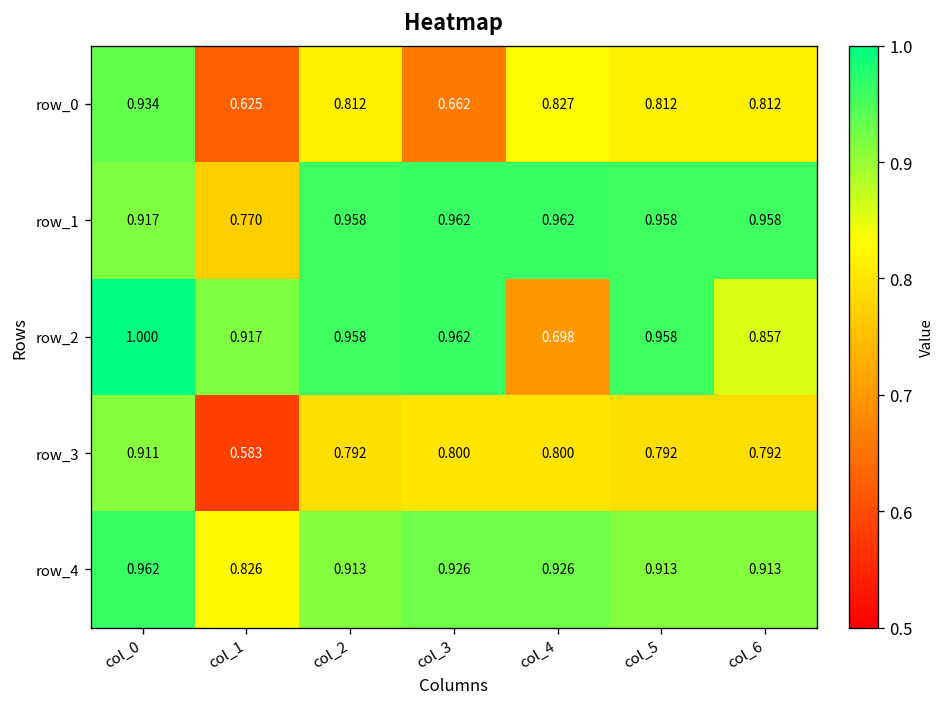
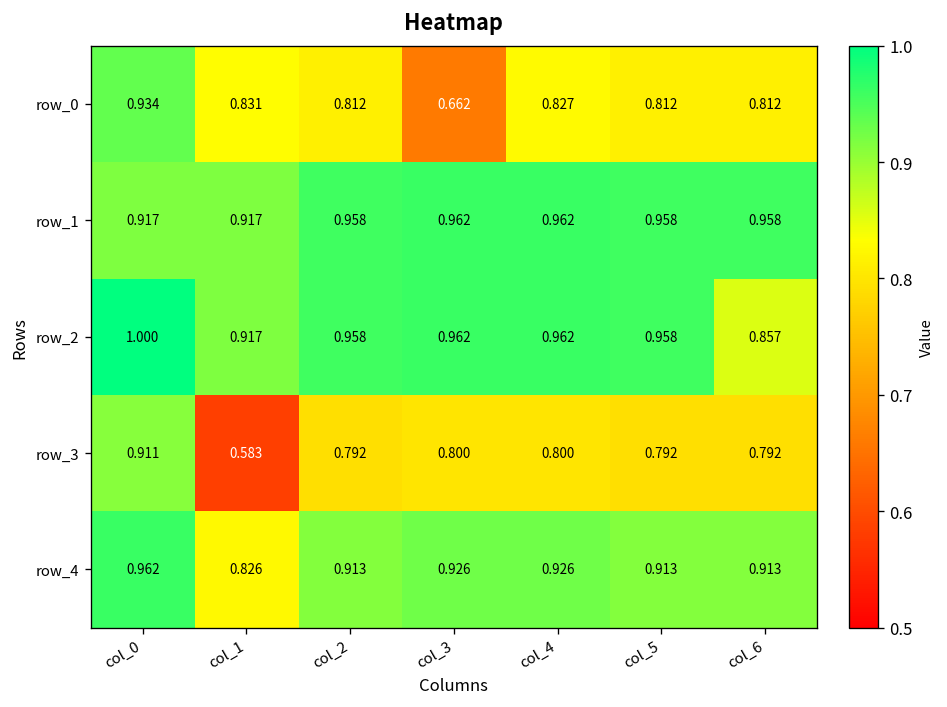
  {
    "row_0": {
      "col_0": 0.934,
-     "col_1": 0.625,
+     "col_1": 0.831,
      "col_2": 0.812,
      "col_3": 0.662,
      "col_4": 0.827,
      "col_5": 0.812,
      "col_6": 0.812
    },
    "row_1": {
      "col_0": 0.917,
-     "col_1": 0.770,
+     "col_1": 0.917,
      "col_2": 0.958,
      "col_3": 0.962,
      "col_4": 0.962,
      "col_5": 0.958,
      "col_6": 0.958
    },
    "row_2": {
      "col_0": 1.000,
      "col_1": 0.917,
      "col_2": 0.958,
      "col_3": 0.962,
-     "col_4": 0.698,
+     "col_4": 0.962,
      "col_5": 0.958,
      "col_6": 0.857
    },
    "row_3": {
      "col_0": 0.911,
      "col_1": 0.583,
      "col_2": 0.792,
      "col_3": 0.800,
      "col_4": 0.800,
      "col_5": 0.792,
      "col_6": 0.792
    },
    "row_4": {
      "col_0": 0.962,
      "col_1": 0.826,
      "col_2": 0.913,
      "col_3": 0.926,
      "col_4": 0.926,
      "col_5": 0.913,
      "col_6": 0.913
    }
  }
